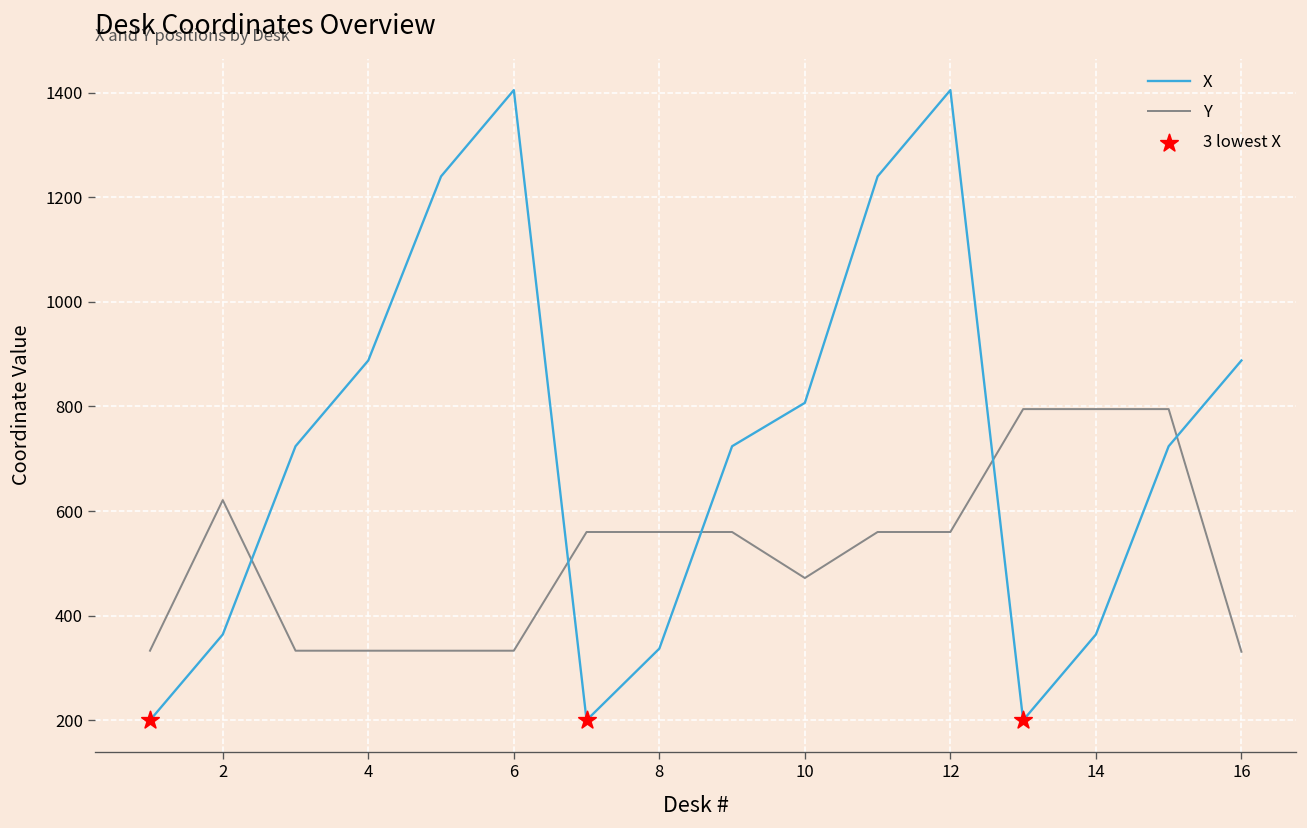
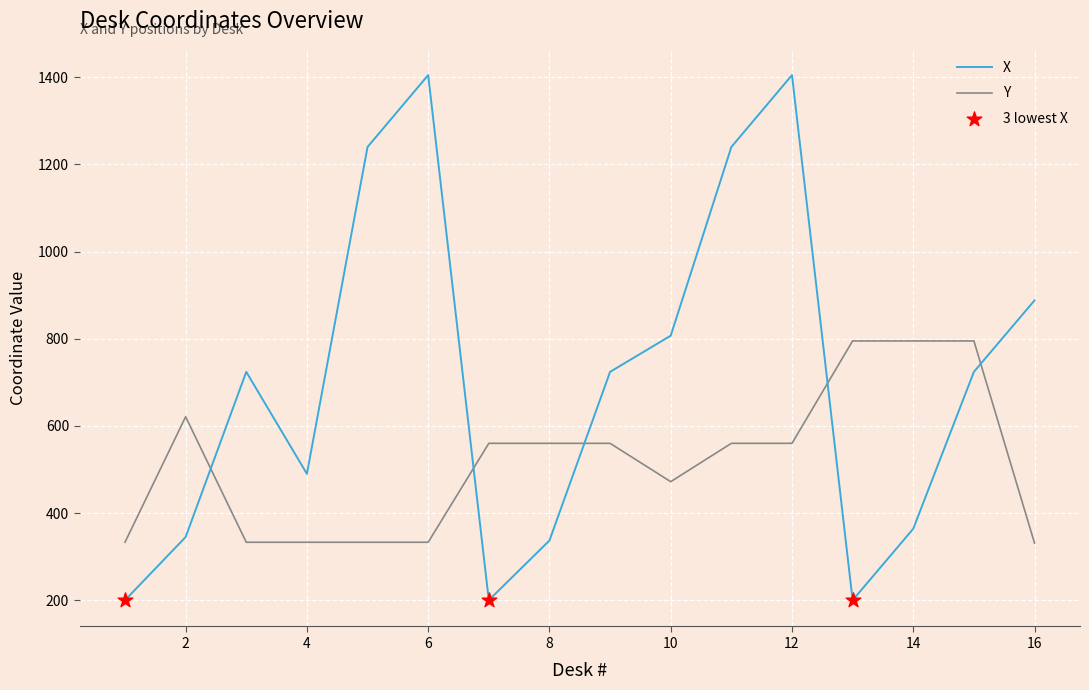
  {
    "X": {
-     "2": 360,
-     "4": 890,
+     "2": 350,
+     "4": 490,
      "6": 1410,
      "8": 340,
      "10": 810,
      "12": 1410,
      "14": 360,
      "16": 890
    },
    "Y": {
      "2": 620,
      "4": 330,
      "6": 330,
      "8": 560,
      "10": 470,
      "12": 560,
      "14": 800,
      "16": 330
    }
  }
